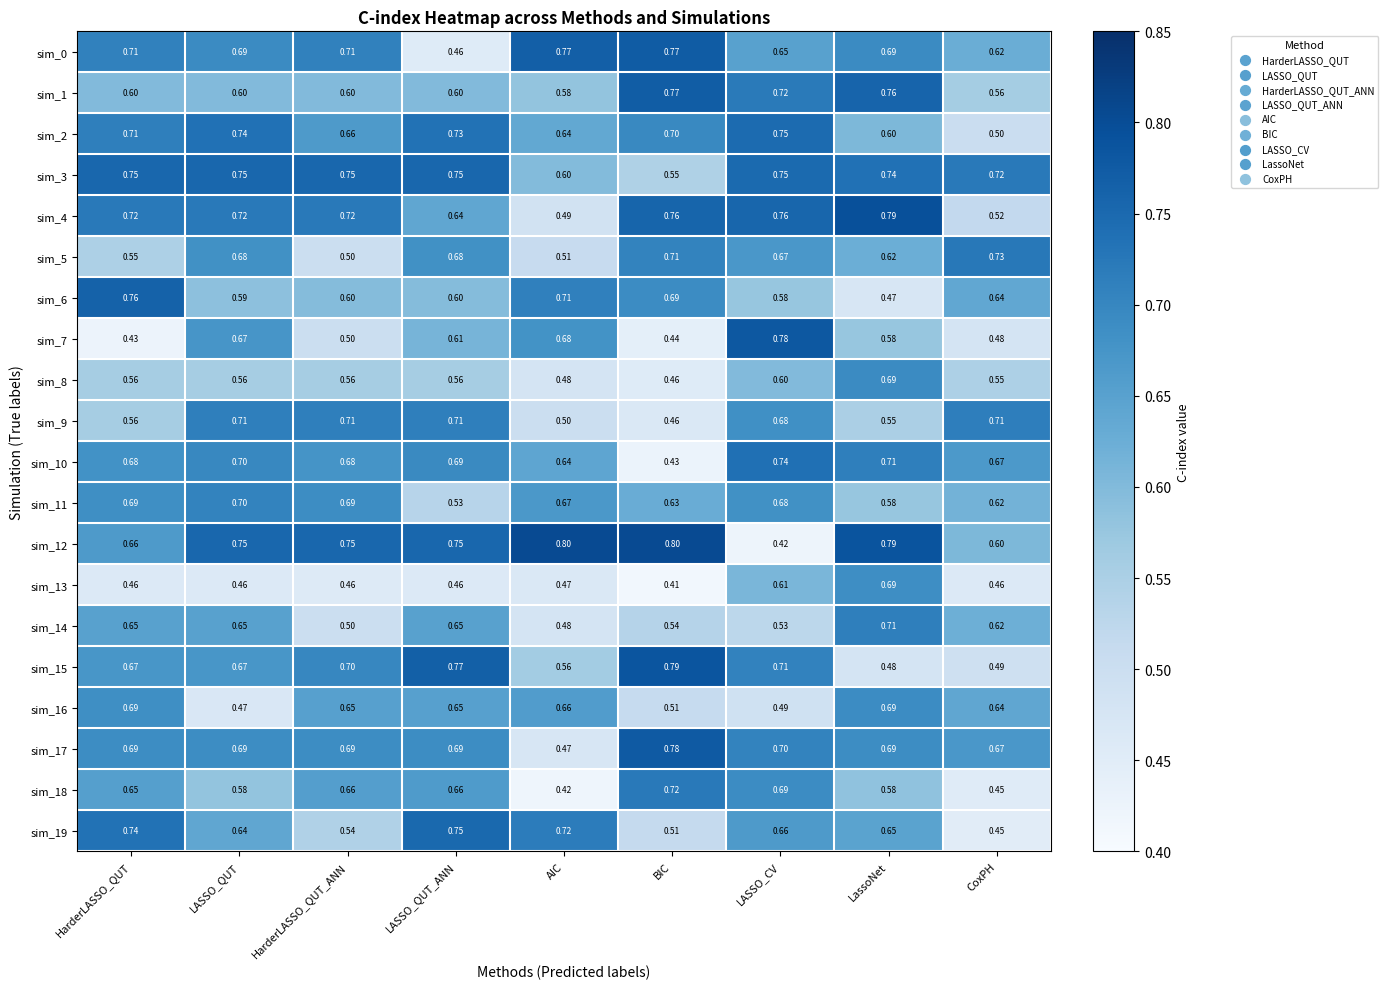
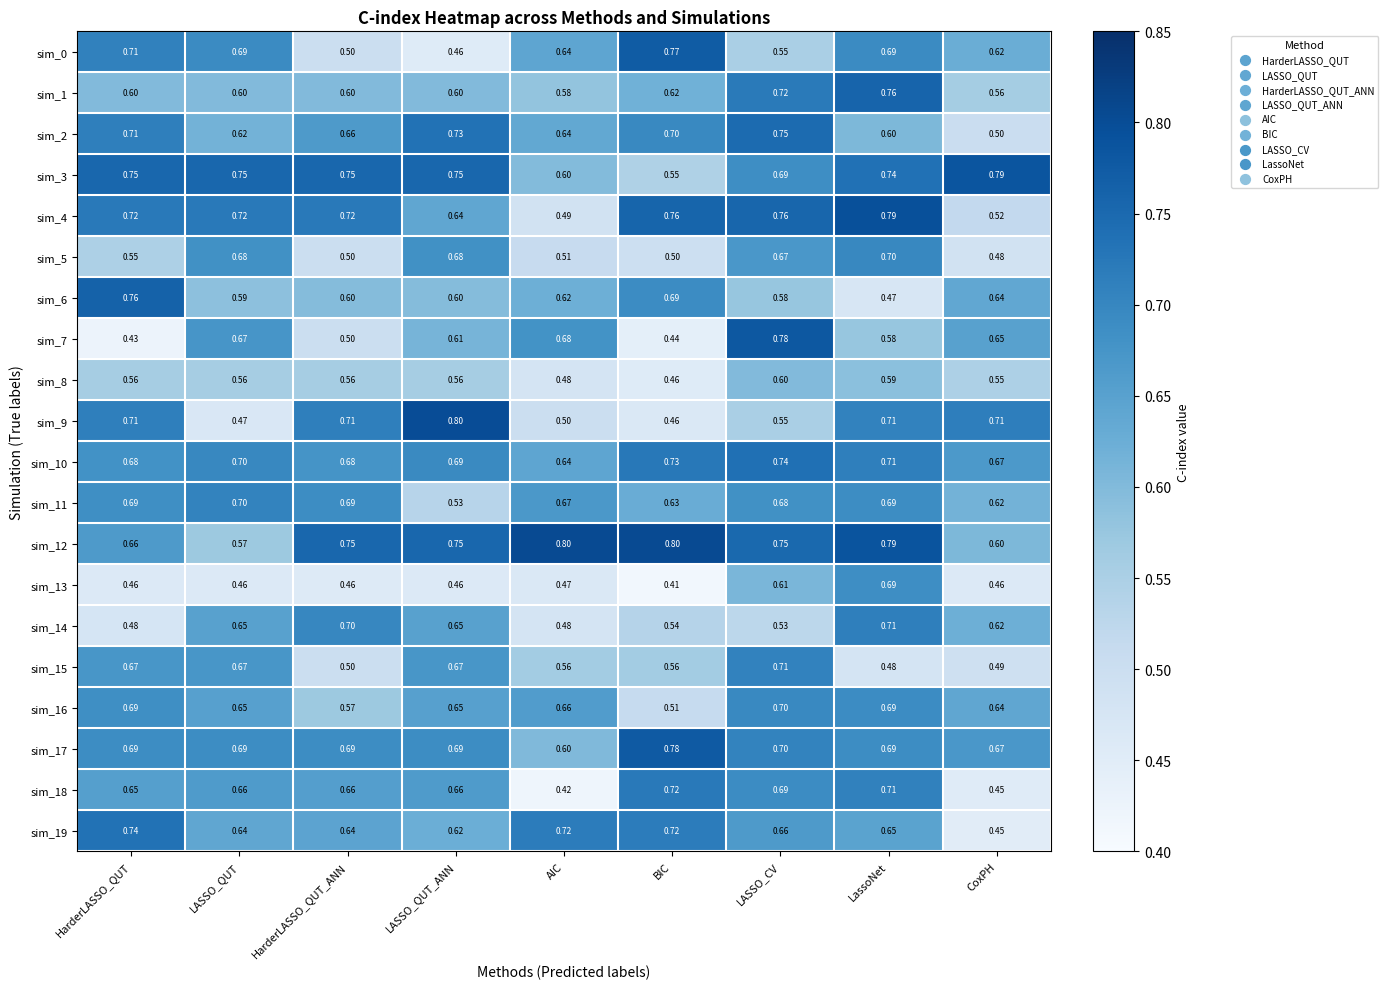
  {
    "sim_0": {
      "HarderLASSO_QUT": 0.71,
      "LASSO_QUT": 0.69,
-     "HarderLASSO_QUT_ANN": 0.71,
+     "HarderLASSO_QUT_ANN": 0.50,
      "LASSO_QUT_ANN": 0.46,
-     "AIC": 0.77,
+     "AIC": 0.64,
      "BIC": 0.77,
-     "LASSO_CV": 0.65,
+     "LASSO_CV": 0.55,
      "LassoNet": 0.69,
      "CoxPH": 0.62
    },
    "sim_1": {
      "HarderLASSO_QUT": 0.60,
      "LASSO_QUT": 0.60,
      "HarderLASSO_QUT_ANN": 0.60,
      "LASSO_QUT_ANN": 0.60,
      "AIC": 0.58,
-     "BIC": 0.77,
+     "BIC": 0.62,
      "LASSO_CV": 0.72,
      "LassoNet": 0.76,
      "CoxPH": 0.56
    },
    "sim_2": {
      "HarderLASSO_QUT": 0.71,
-     "LASSO_QUT": 0.74,
+     "LASSO_QUT": 0.62,
      "HarderLASSO_QUT_ANN": 0.66,
      "LASSO_QUT_ANN": 0.73,
      "AIC": 0.64,
      "BIC": 0.70,
      "LASSO_CV": 0.75,
      "LassoNet": 0.60,
      "CoxPH": 0.50
    },
    "sim_3": {
      "HarderLASSO_QUT": 0.75,
      "LASSO_QUT": 0.75,
      "HarderLASSO_QUT_ANN": 0.75,
      "LASSO_QUT_ANN": 0.75,
      "AIC": 0.60,
      "BIC": 0.55,
-     "LASSO_CV": 0.75,
+     "LASSO_CV": 0.69,
      "LassoNet": 0.74,
-     "CoxPH": 0.72
+     "CoxPH": 0.79
    },
    "sim_4": {
      "HarderLASSO_QUT": 0.72,
      "LASSO_QUT": 0.72,
      "HarderLASSO_QUT_ANN": 0.72,
      "LASSO_QUT_ANN": 0.64,
      "AIC": 0.49,
      "BIC": 0.76,
      "LASSO_CV": 0.76,
      "LassoNet": 0.79,
      "CoxPH": 0.52
    },
    "sim_5": {
      "HarderLASSO_QUT": 0.55,
      "LASSO_QUT": 0.68,
      "HarderLASSO_QUT_ANN": 0.50,
      "LASSO_QUT_ANN": 0.68,
      "AIC": 0.51,
-     "BIC": 0.71,
+     "BIC": 0.50,
      "LASSO_CV": 0.67,
-     "LassoNet": 0.62,
-     "CoxPH": 0.73
+     "LassoNet": 0.70,
+     "CoxPH": 0.48
    },
    "sim_6": {
      "HarderLASSO_QUT": 0.76,
      "LASSO_QUT": 0.59,
      "HarderLASSO_QUT_ANN": 0.60,
      "LASSO_QUT_ANN": 0.60,
-     "AIC": 0.71,
+     "AIC": 0.62,
      "BIC": 0.69,
      "LASSO_CV": 0.58,
      "LassoNet": 0.47,
      "CoxPH": 0.64
    },
    "sim_7": {
      "HarderLASSO_QUT": 0.43,
      "LASSO_QUT": 0.67,
      "HarderLASSO_QUT_ANN": 0.50,
      "LASSO_QUT_ANN": 0.61,
      "AIC": 0.68,
      "BIC": 0.44,
      "LASSO_CV": 0.78,
      "LassoNet": 0.58,
-     "CoxPH": 0.48
+     "CoxPH": 0.65
    },
    "sim_8": {
      "HarderLASSO_QUT": 0.56,
      "LASSO_QUT": 0.56,
      "HarderLASSO_QUT_ANN": 0.56,
      "LASSO_QUT_ANN": 0.56,
      "AIC": 0.48,
      "BIC": 0.46,
      "LASSO_CV": 0.60,
-     "LassoNet": 0.69,
+     "LassoNet": 0.59,
      "CoxPH": 0.55
    },
    "sim_9": {
-     "HarderLASSO_QUT": 0.56,
-     "LASSO_QUT": 0.71,
+     "HarderLASSO_QUT": 0.71,
+     "LASSO_QUT": 0.47,
      "HarderLASSO_QUT_ANN": 0.71,
-     "LASSO_QUT_ANN": 0.71,
+     "LASSO_QUT_ANN": 0.80,
      "AIC": 0.50,
      "BIC": 0.46,
-     "LASSO_CV": 0.68,
-     "LassoNet": 0.55,
+     "LASSO_CV": 0.55,
+     "LassoNet": 0.71,
      "CoxPH": 0.71
    },
    "sim_10": {
      "HarderLASSO_QUT": 0.68,
      "LASSO_QUT": 0.70,
      "HarderLASSO_QUT_ANN": 0.68,
      "LASSO_QUT_ANN": 0.69,
      "AIC": 0.64,
-     "BIC": 0.43,
+     "BIC": 0.73,
      "LASSO_CV": 0.74,
      "LassoNet": 0.71,
      "CoxPH": 0.67
    },
    "sim_11": {
      "HarderLASSO_QUT": 0.69,
      "LASSO_QUT": 0.70,
      "HarderLASSO_QUT_ANN": 0.69,
      "LASSO_QUT_ANN": 0.53,
      "AIC": 0.67,
      "BIC": 0.63,
      "LASSO_CV": 0.68,
-     "LassoNet": 0.58,
+     "LassoNet": 0.69,
      "CoxPH": 0.62
    },
    "sim_12": {
      "HarderLASSO_QUT": 0.66,
-     "LASSO_QUT": 0.75,
+     "LASSO_QUT": 0.57,
      "HarderLASSO_QUT_ANN": 0.75,
      "LASSO_QUT_ANN": 0.75,
      "AIC": 0.80,
      "BIC": 0.80,
-     "LASSO_CV": 0.42,
+     "LASSO_CV": 0.75,
      "LassoNet": 0.79,
      "CoxPH": 0.60
    },
    "sim_13": {
      "HarderLASSO_QUT": 0.46,
      "LASSO_QUT": 0.46,
      "HarderLASSO_QUT_ANN": 0.46,
      "LASSO_QUT_ANN": 0.46,
      "AIC": 0.47,
      "BIC": 0.41,
      "LASSO_CV": 0.61,
      "LassoNet": 0.69,
      "CoxPH": 0.46
    },
    "sim_14": {
-     "HarderLASSO_QUT": 0.65,
+     "HarderLASSO_QUT": 0.48,
      "LASSO_QUT": 0.65,
-     "HarderLASSO_QUT_ANN": 0.50,
+     "HarderLASSO_QUT_ANN": 0.70,
      "LASSO_QUT_ANN": 0.65,
      "AIC": 0.48,
      "BIC": 0.54,
      "LASSO_CV": 0.53,
      "LassoNet": 0.71,
      "CoxPH": 0.62
    },
    "sim_15": {
      "HarderLASSO_QUT": 0.67,
      "LASSO_QUT": 0.67,
-     "HarderLASSO_QUT_ANN": 0.70,
-     "LASSO_QUT_ANN": 0.77,
+     "HarderLASSO_QUT_ANN": 0.50,
+     "LASSO_QUT_ANN": 0.67,
      "AIC": 0.56,
-     "BIC": 0.79,
+     "BIC": 0.56,
      "LASSO_CV": 0.71,
      "LassoNet": 0.48,
      "CoxPH": 0.49
    },
    "sim_16": {
      "HarderLASSO_QUT": 0.69,
-     "LASSO_QUT": 0.47,
-     "HarderLASSO_QUT_ANN": 0.65,
+     "LASSO_QUT": 0.65,
+     "HarderLASSO_QUT_ANN": 0.57,
      "LASSO_QUT_ANN": 0.65,
      "AIC": 0.66,
      "BIC": 0.51,
-     "LASSO_CV": 0.49,
+     "LASSO_CV": 0.70,
      "LassoNet": 0.69,
      "CoxPH": 0.64
    },
    "sim_17": {
      "HarderLASSO_QUT": 0.69,
      "LASSO_QUT": 0.69,
      "HarderLASSO_QUT_ANN": 0.69,
      "LASSO_QUT_ANN": 0.69,
-     "AIC": 0.47,
+     "AIC": 0.60,
      "BIC": 0.78,
      "LASSO_CV": 0.70,
      "LassoNet": 0.69,
      "CoxPH": 0.67
    },
    "sim_18": {
      "HarderLASSO_QUT": 0.65,
-     "LASSO_QUT": 0.58,
+     "LASSO_QUT": 0.66,
      "HarderLASSO_QUT_ANN": 0.66,
      "LASSO_QUT_ANN": 0.66,
      "AIC": 0.42,
      "BIC": 0.72,
      "LASSO_CV": 0.69,
-     "LassoNet": 0.58,
+     "LassoNet": 0.71,
      "CoxPH": 0.45
    },
    "sim_19": {
      "HarderLASSO_QUT": 0.74,
      "LASSO_QUT": 0.64,
-     "HarderLASSO_QUT_ANN": 0.54,
-     "LASSO_QUT_ANN": 0.75,
+     "HarderLASSO_QUT_ANN": 0.64,
+     "LASSO_QUT_ANN": 0.62,
      "AIC": 0.72,
-     "BIC": 0.51,
+     "BIC": 0.72,
      "LASSO_CV": 0.66,
      "LassoNet": 0.65,
      "CoxPH": 0.45
    }
  }
